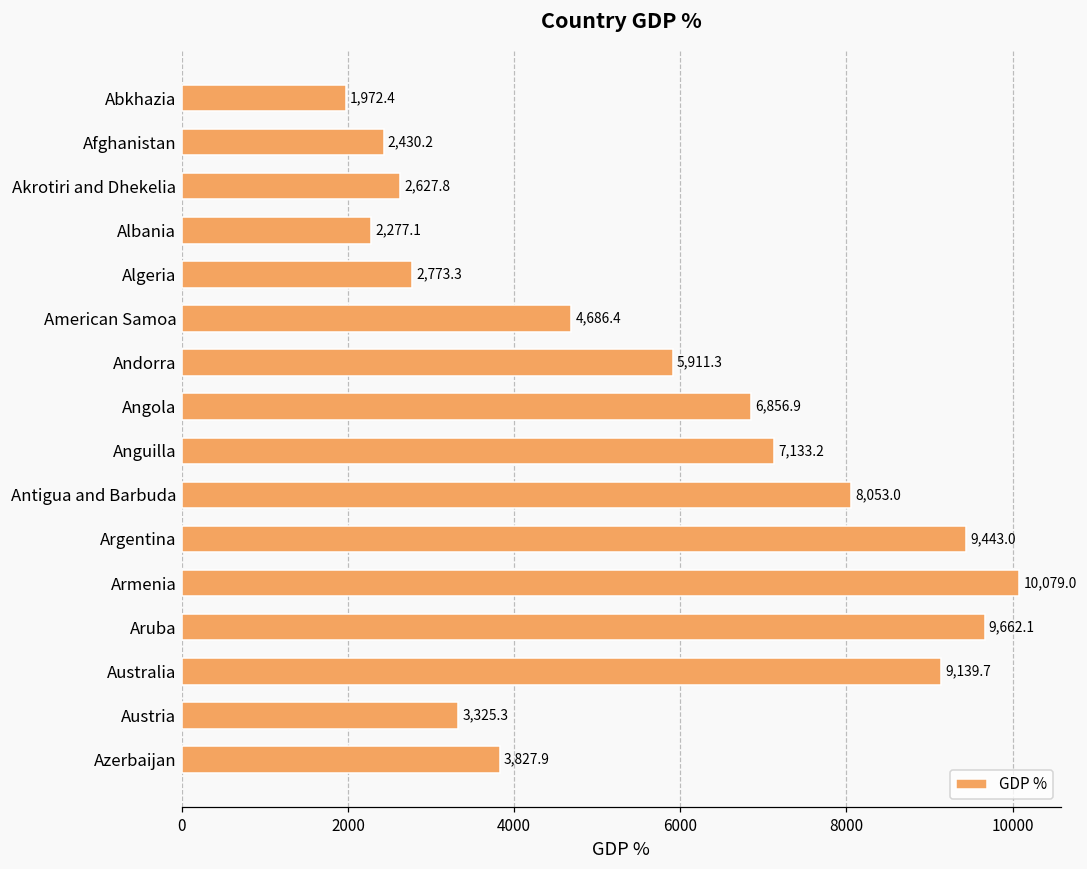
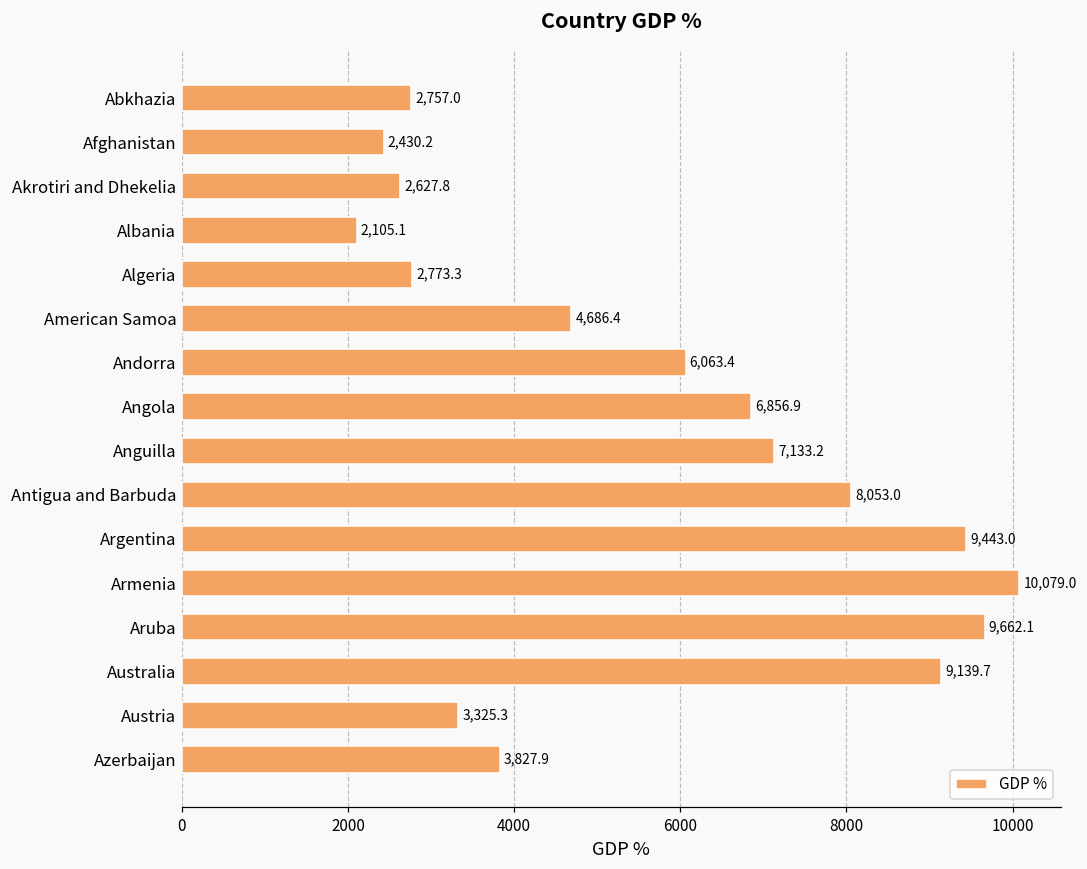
  {
-   "Abkhazia": "1,972.4",
+   "Abkhazia": "2,757.0",
    "Afghanistan": "2,430.2",
    "Akrotiri and Dhekelia": "2,627.8",
-   "Albania": "2,277.1",
+   "Albania": "2,105.1",
    "Algeria": "2,773.3",
    "American Samoa": "4,686.4",
-   "Andorra": "5,911.3",
+   "Andorra": "6,063.4",
    "Angola": "6,856.9",
    "Anguilla": "7,133.2",
    "Antigua and Barbuda": "8,053.0",
    "Argentina": "9,443.0",
    "Armenia": "10,079.0",
    "Aruba": "9,662.1",
    "Australia": "9,139.7",
    "Austria": "3,325.3",
    "Azerbaijan": "3,827.9"
  }
